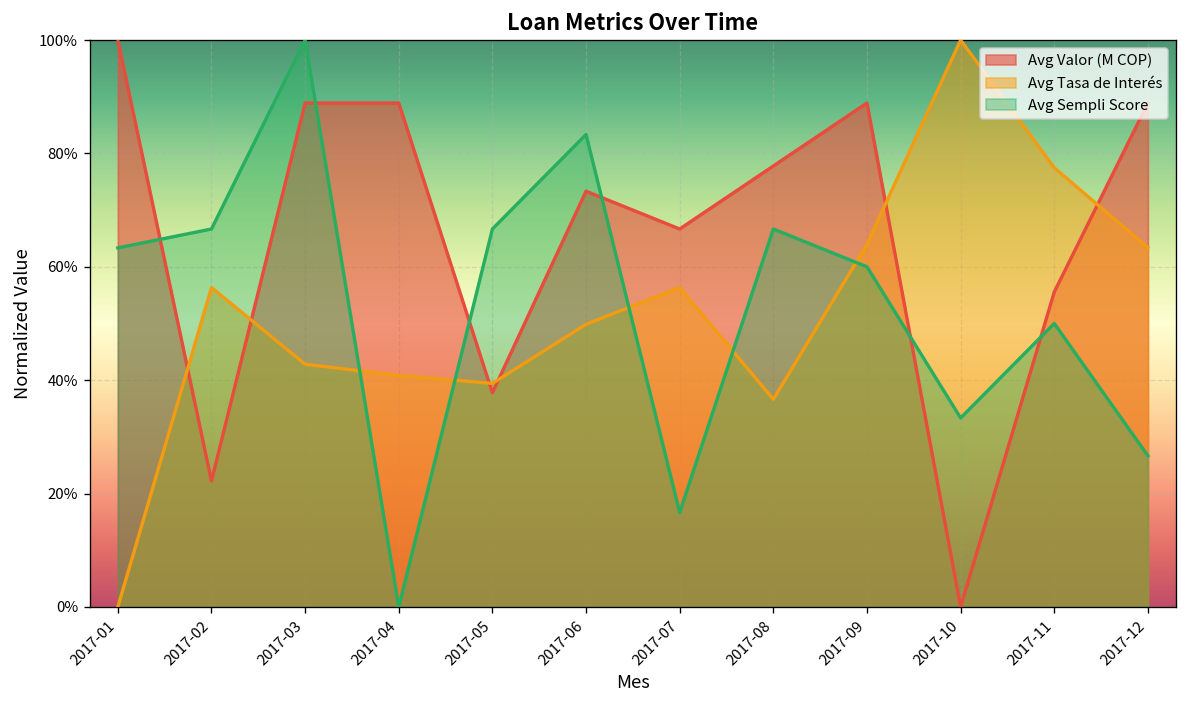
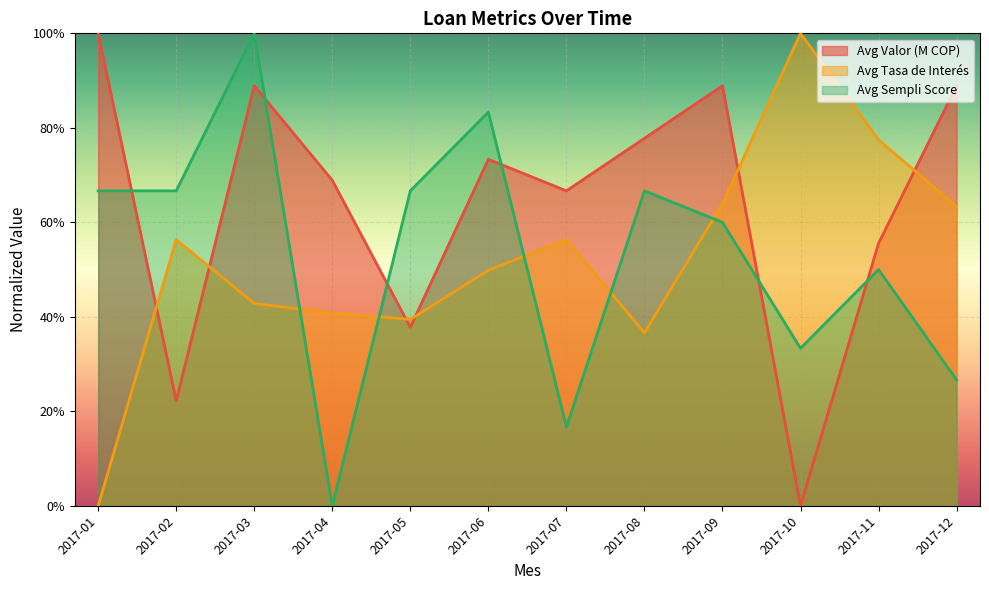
  {
    "Avg Valor (M COP)": {
      "2017-01": "100%",
      "2017-02": "22%",
      "2017-03": "89%",
-     "2017-04": "89%",
+     "2017-04": "69%",
      "2017-05": "38%",
      "2017-06": "73%",
      "2017-07": "67%",
      "2017-08": "78%",
      "2017-09": "89%",
      "2017-10": "0%",
      "2017-11": "56%"
    },
    "Avg Tasa de Interés": {
      "2017-01": "0%",
      "2017-02": "56%",
      "2017-03": "43%",
      "2017-04": "41%",
      "2017-05": "39%",
      "2017-06": "50%",
      "2017-07": "56%",
      "2017-08": "37%",
      "2017-09": "64%",
      "2017-10": "100%",
      "2017-11": "77%",
      "2017-12": "63%"
    },
    "Avg Sempli Score": {
-     "2017-01": "63%",
+     "2017-01": "67%",
      "2017-02": "67%",
      "2017-03": "100%",
      "2017-04": "0%",
      "2017-05": "67%",
      "2017-06": "83%",
      "2017-07": "17%",
      "2017-08": "67%",
      "2017-09": "60%",
      "2017-10": "33%",
      "2017-11": "50%",
      "2017-12": "27%"
    }
  }
